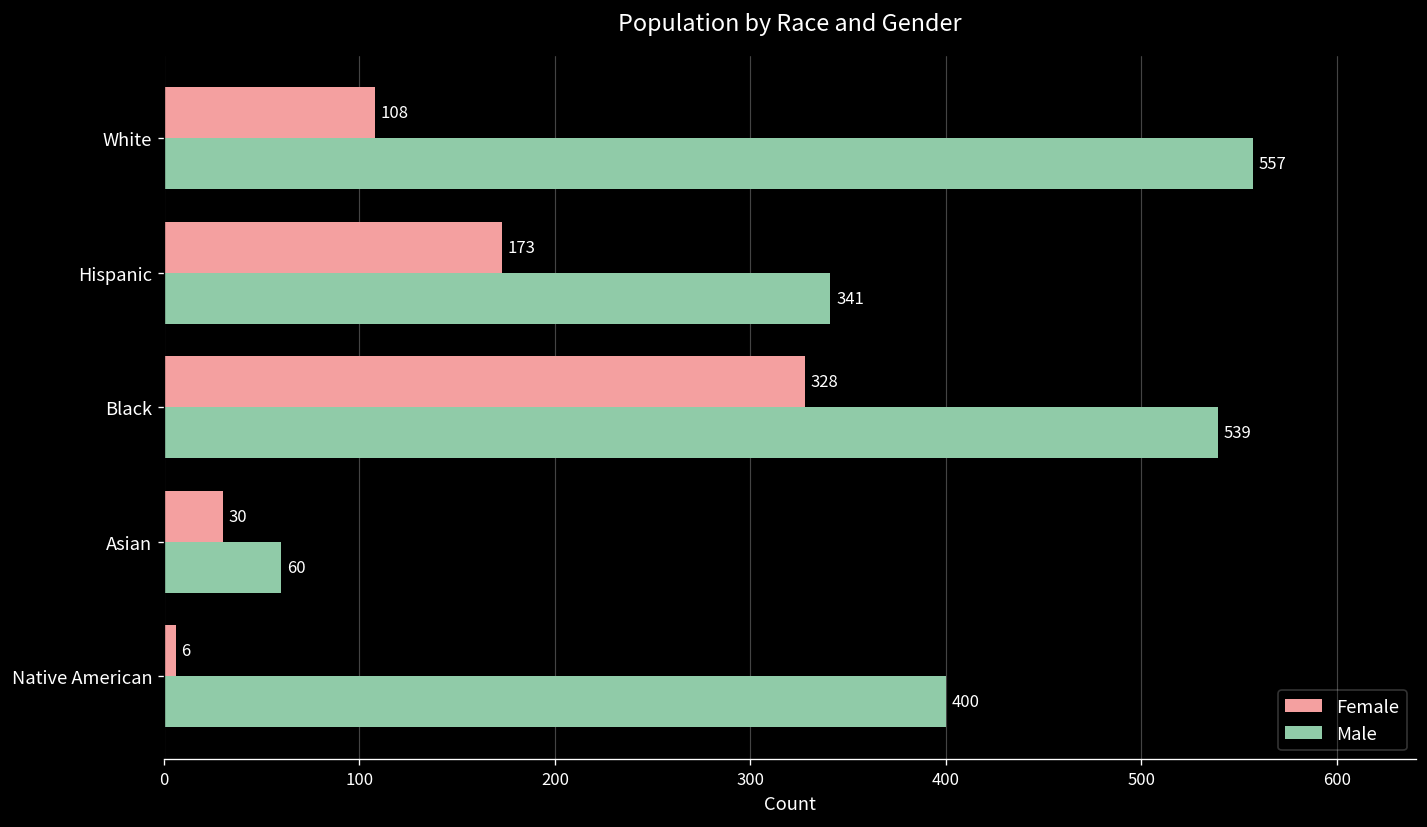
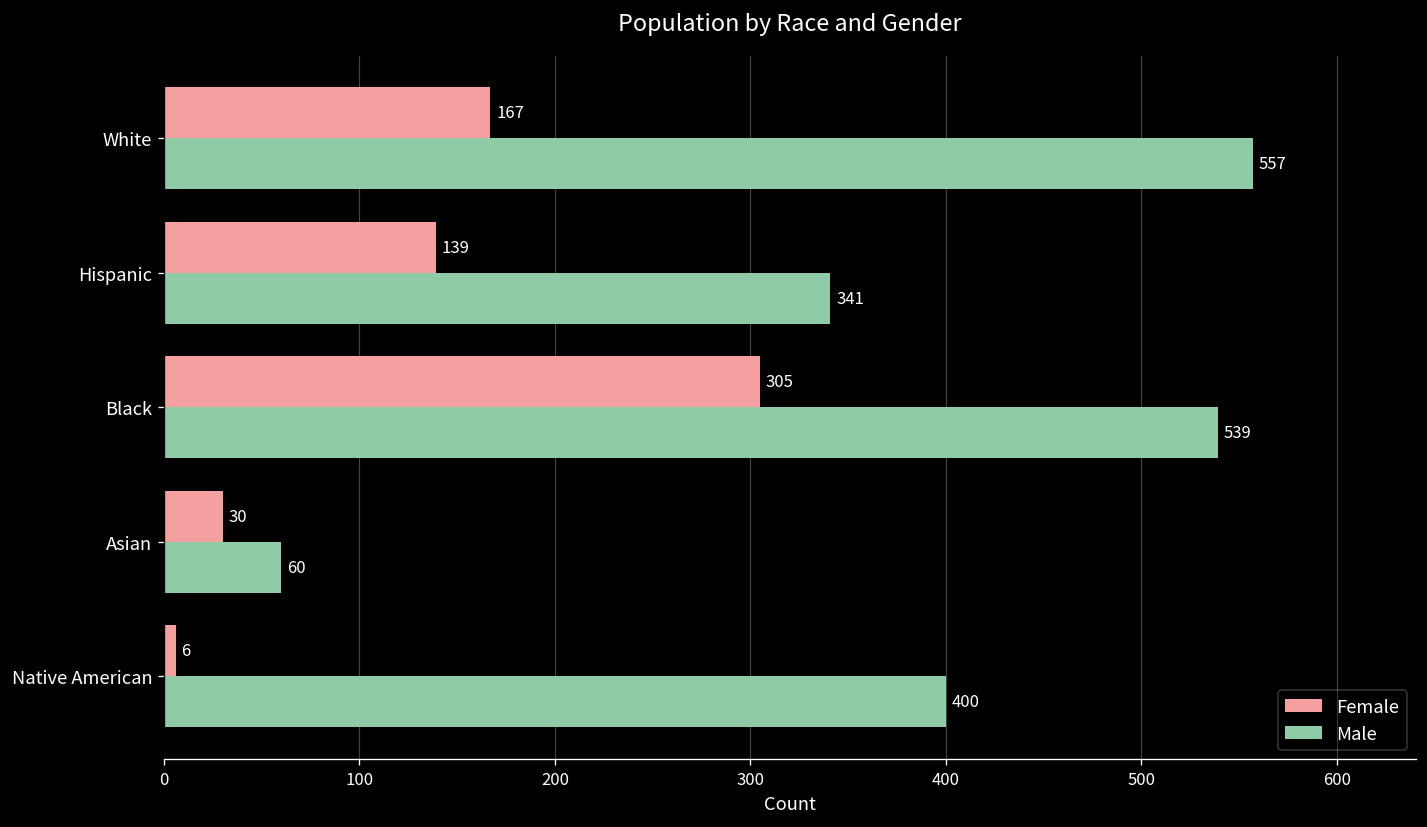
  {
    "Female": {
-     "White": 108,
-     "Hispanic": 173,
-     "Black": 328,
+     "White": 167,
+     "Hispanic": 139,
+     "Black": 305,
      "Asian": 30,
      "Native American": 6
    },
    "Male": {
      "White": 557,
      "Hispanic": 341,
      "Black": 539,
      "Asian": 60,
      "Native American": 400
    }
  }
